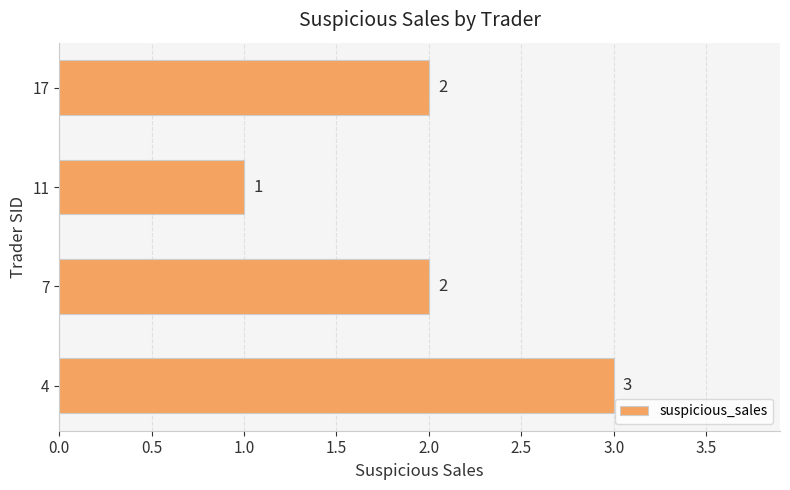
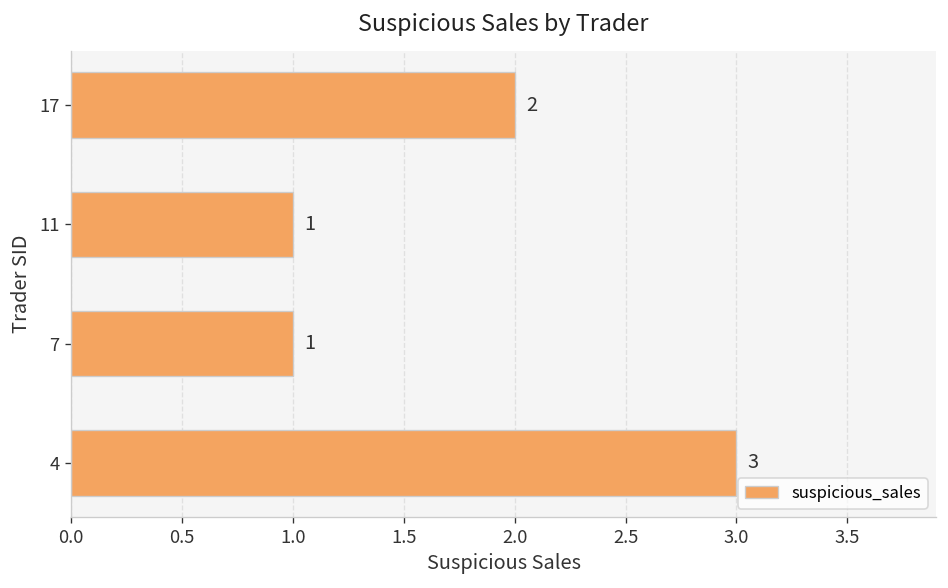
  {
    "17": 2,
    "11": 1,
-   "7": 2,
+   "7": 1,
    "4": 3
  }
